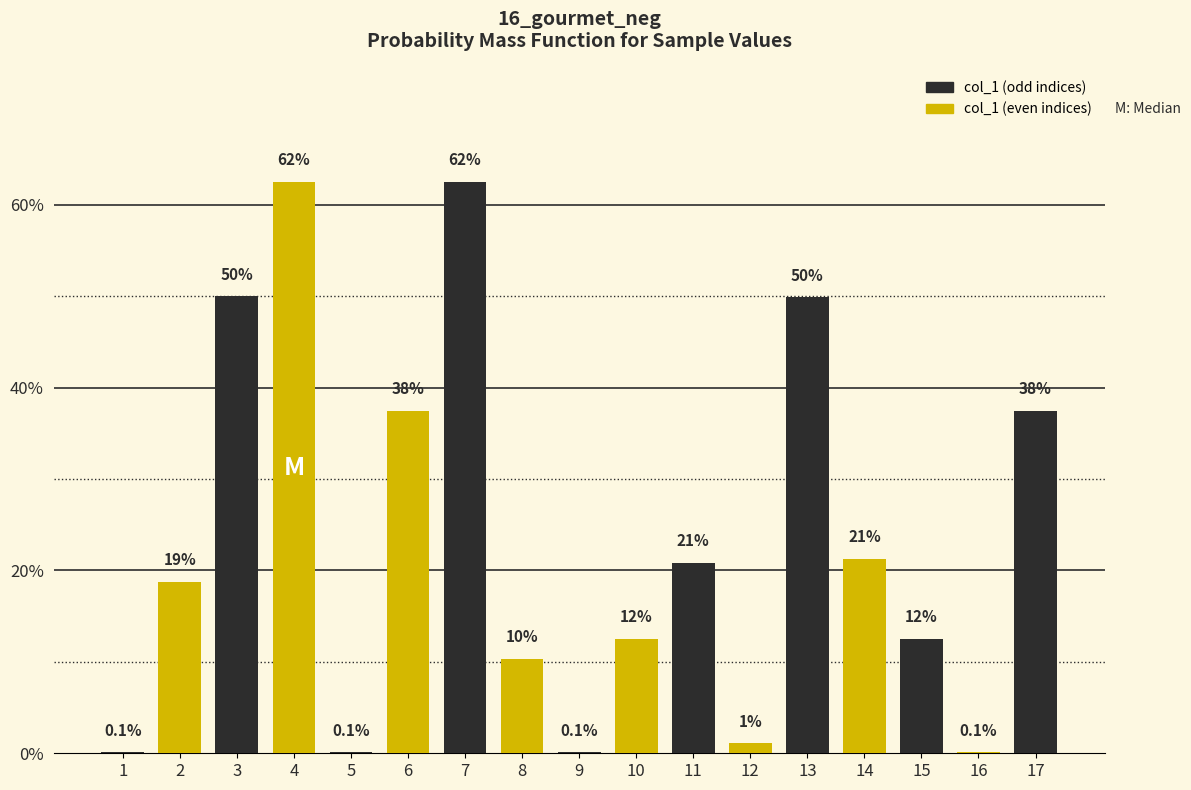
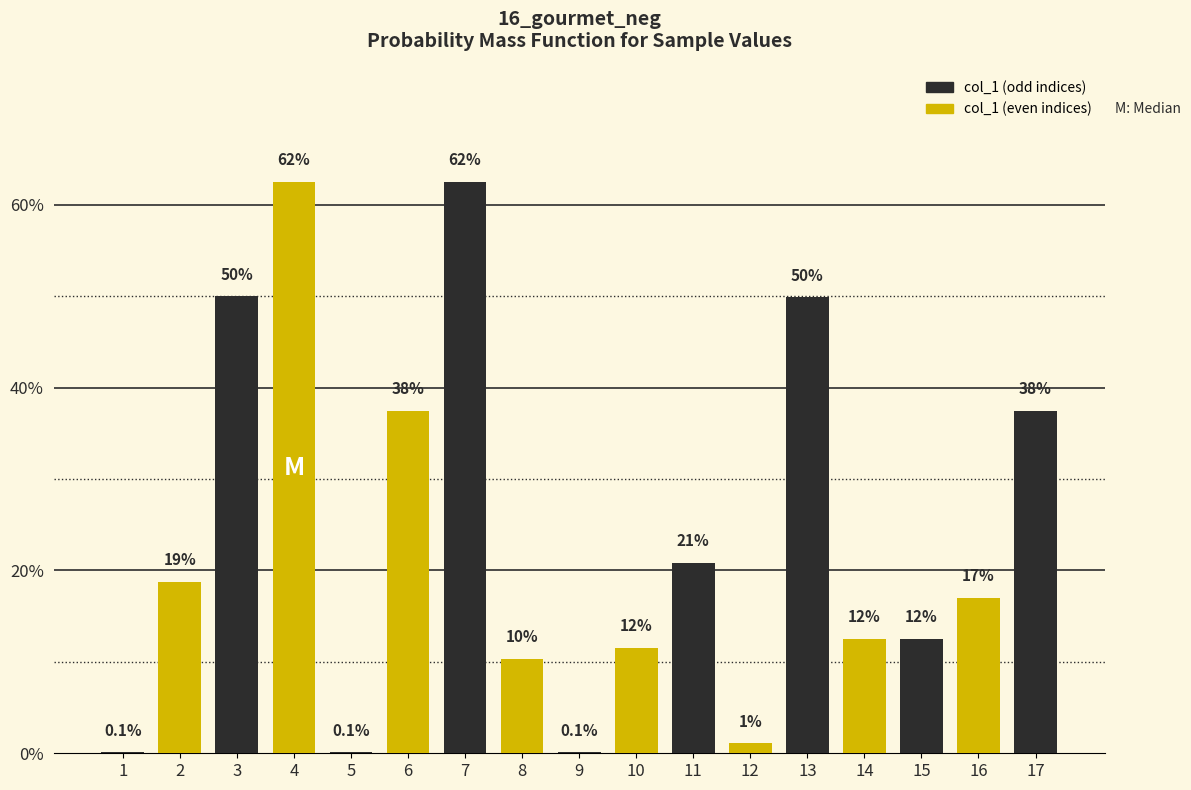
  {
    "1": "0.1%",
    "2": "19%",
    "3": "50%",
    "4": "62%",
    "5": "0.1%",
    "6": "38%",
    "7": "62%",
    "8": "10%",
    "9": "0.1%",
-   "10": "13%",
+   "10": "12%",
    "11": "21%",
    "12": "1%",
    "13": "50%",
-   "14": "21%",
+   "14": "12%",
    "15": "12%",
-   "16": "0.1%",
+   "16": "17%",
    "17": "38%"
  }
